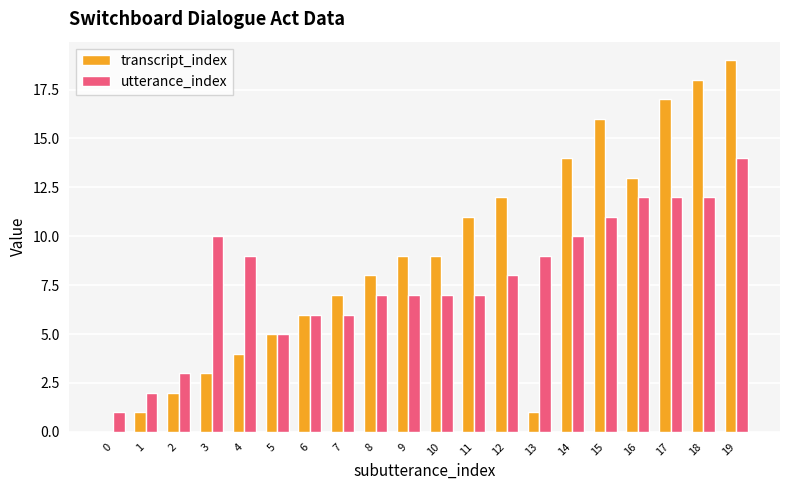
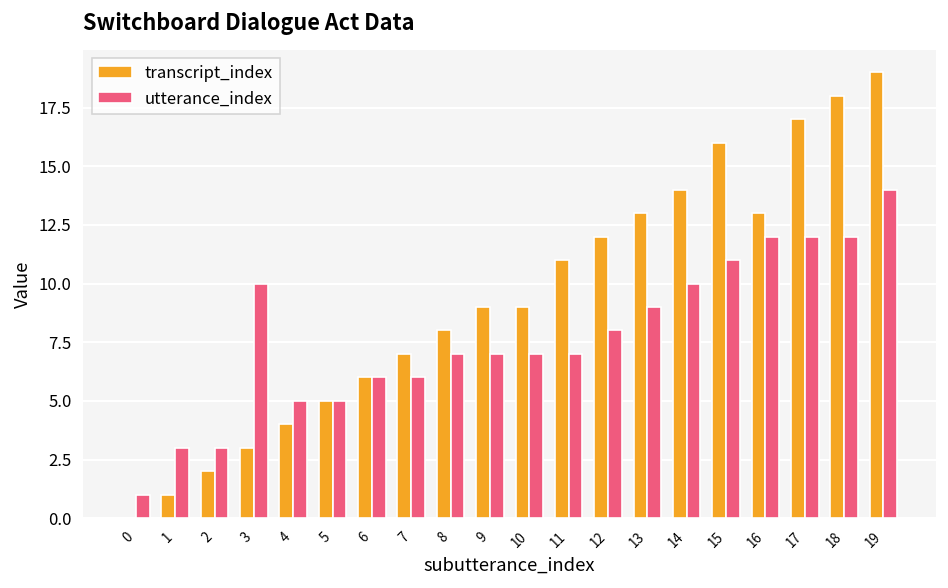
  {
    "transcript_index": {
      "0": 0,
      "1": 1,
      "2": 2,
      "3": 3,
      "4": 4,
      "5": 5,
      "6": 6,
      "7": 7,
      "8": 8,
      "9": 9,
      "10": 9,
      "11": 11,
      "12": 12,
-     "13": 1,
+     "13": 13,
      "14": 14,
      "15": 16,
      "16": 13,
      "17": 17,
      "18": 18,
      "19": 19
    },
    "utterance_index": {
      "0": 1,
-     "1": 2,
+     "1": 3,
      "2": 3,
      "3": 10,
-     "4": 9,
+     "4": 5,
      "5": 5,
      "6": 6,
      "7": 6,
      "8": 7,
      "9": 7,
      "10": 7,
      "11": 7,
      "12": 8,
      "13": 9,
      "14": 10,
      "15": 11,
      "16": 12,
      "17": 12,
      "18": 12,
      "19": 14
    }
  }
